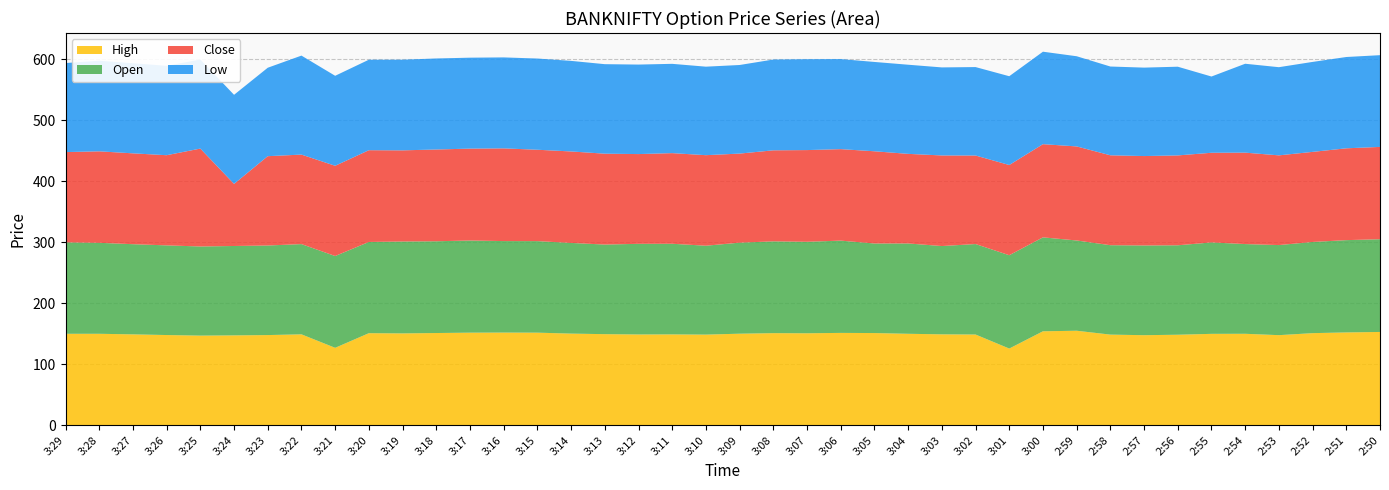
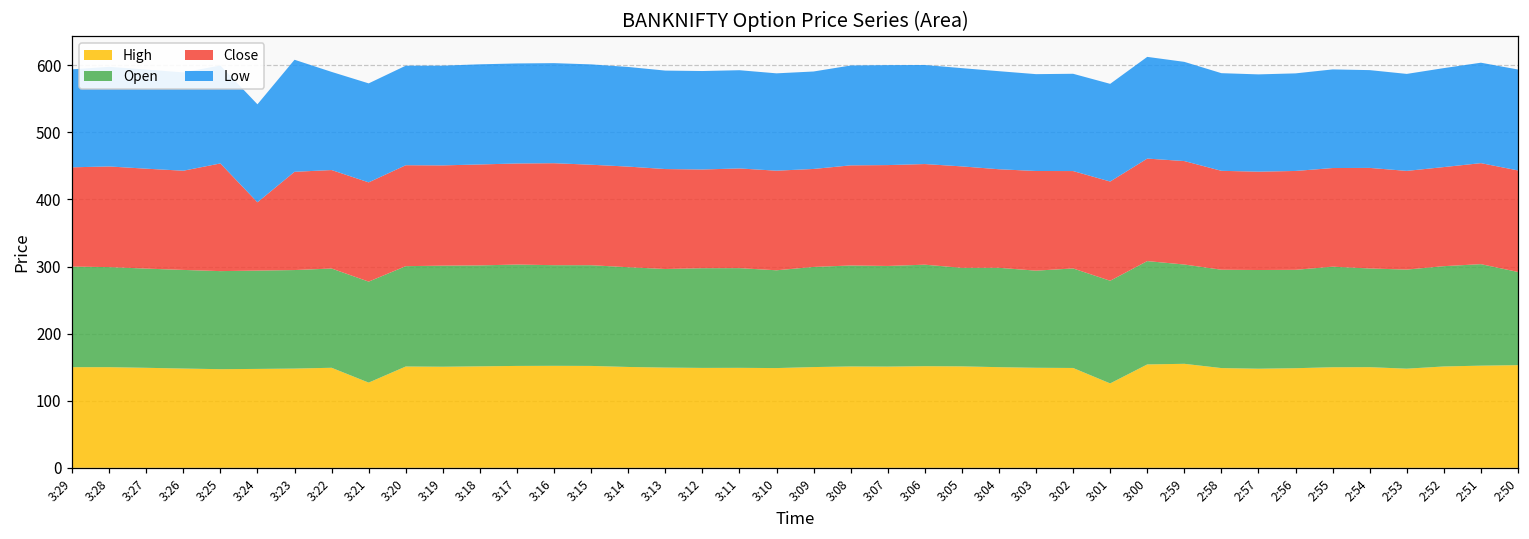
  {
    "High": {
      "3:29": 150,
      "3:28": 150,
      "3:27": 150,
      "3:26": 150,
      "3:25": 150,
      "3:24": 150,
      "3:23": 150,
      "3:22": 150,
      "3:21": 130,
      "3:20": 150,
      "3:19": 150,
      "3:18": 150,
      "3:17": 150,
      "3:16": 150,
      "3:15": 150,
      "3:14": 150,
      "3:13": 150,
      "3:12": 150,
      "3:11": 150,
      "3:10": 150,
      "3:09": 150,
      "3:08": 150,
      "3:07": 150,
      "3:06": 150,
      "3:05": 150,
      "3:04": 150,
      "3:03": 150,
      "3:02": 150,
      "3:01": 130,
      "3:00": 150,
      "2:59": 160,
      "2:58": 150,
      "2:57": 150,
      "2:56": 150,
      "2:55": 150,
      "2:54": 150,
      "2:53": 150,
      "2:52": 150,
      "2:51": 150,
      "2:50": 150
    },
    "Open": {
      "3:29": 150,
      "3:28": 150,
      "3:27": 150,
      "3:26": 150,
      "3:25": 150,
      "3:24": 150,
      "3:23": 150,
      "3:22": 150,
      "3:21": 150,
      "3:20": 150,
      "3:19": 150,
      "3:18": 150,
      "3:17": 150,
      "3:16": 150,
      "3:15": 150,
      "3:14": 150,
      "3:13": 150,
      "3:12": 150,
      "3:11": 150,
      "3:10": 150,
      "3:09": 150,
      "3:08": 150,
      "3:07": 150,
      "3:06": 150,
      "3:05": 150,
      "3:04": 150,
      "3:03": 140,
      "3:02": 150,
      "3:01": 150,
      "3:00": 150,
      "2:59": 150,
      "2:58": 150,
      "2:57": 150,
      "2:56": 150,
      "2:55": 150,
      "2:54": 150,
      "2:53": 150,
      "2:52": 150,
      "2:51": 150,
-     "2:50": 150
+     "2:50": 140
    },
    "Close": {
      "3:29": 150,
      "3:28": 150,
      "3:27": 150,
      "3:26": 150,
      "3:25": 160,
      "3:24": 100,
      "3:23": 150,
      "3:22": 150,
      "3:21": 150,
      "3:20": 150,
      "3:19": 150,
      "3:18": 150,
      "3:17": 150,
      "3:16": 150,
      "3:15": 150,
      "3:14": 150,
      "3:13": 150,
      "3:12": 150,
      "3:11": 150,
      "3:10": 150,
      "3:09": 150,
      "3:08": 150,
      "3:07": 150,
      "3:06": 150,
      "3:05": 150,
      "3:04": 150,
      "3:03": 150,
      "3:02": 150,
      "3:01": 150,
      "3:00": 150,
      "2:59": 150,
      "2:58": 150,
      "2:57": 150,
      "2:56": 150,
      "2:55": 150,
      "2:54": 150,
      "2:53": 150,
      "2:52": 150,
      "2:51": 150,
      "2:50": 150
    },
    "Low": {
      "3:29": 150,
      "3:24": 150,
-     "3:23": 150,
-     "3:22": 160,
+     "3:23": 170,
+     "3:22": 150,
      "3:21": 150,
      "3:20": 150,
      "3:19": 150,
      "3:18": 150,
      "3:17": 150,
      "3:16": 150,
      "3:15": 150,
      "3:14": 150,
      "3:13": 150,
      "3:12": 150,
      "3:11": 150,
      "3:10": 150,
      "3:09": 150,
      "3:08": 150,
      "3:07": 150,
      "3:06": 150,
      "3:05": 150,
      "3:04": 150,
      "3:03": 140,
      "3:02": 150,
      "3:01": 150,
      "3:00": 150,
      "2:59": 150,
      "2:58": 150,
      "2:57": 150,
      "2:56": 150,
-     "2:55": 120,
+     "2:55": 150,
      "2:54": 150,
      "2:53": 140,
      "2:52": 150,
      "2:51": 150,
      "2:50": 150
    }
  }
